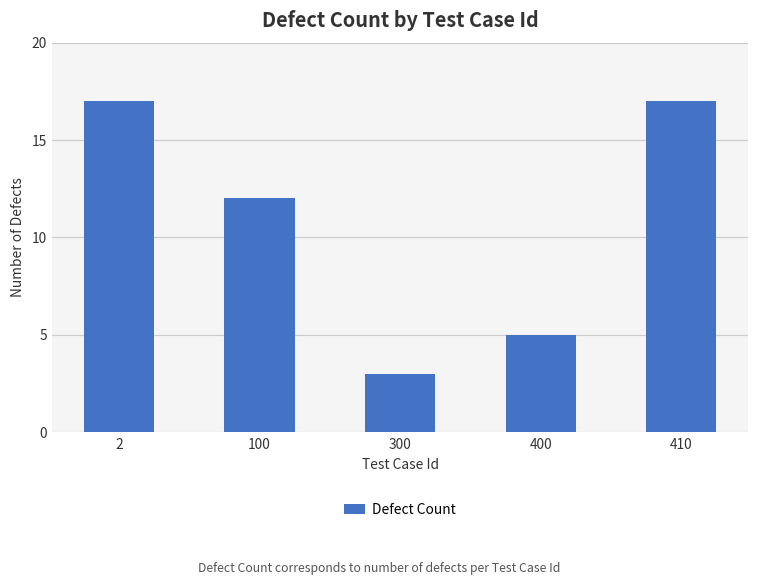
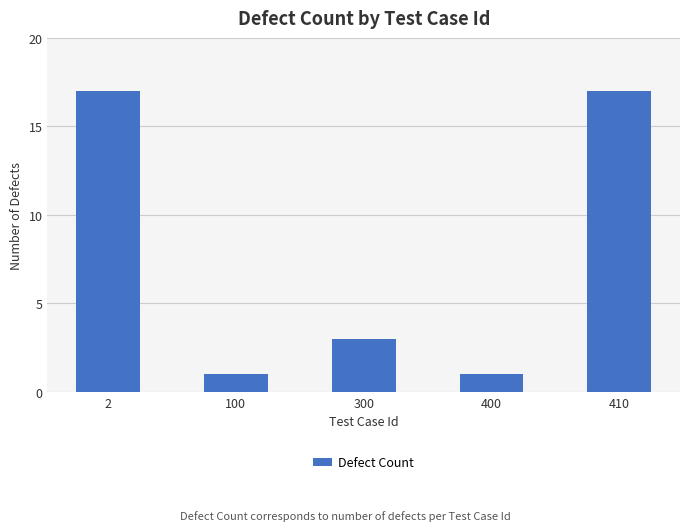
  {
    "2": 17,
-   "100": 12,
+   "100": 1,
    "300": 3,
-   "400": 5,
+   "400": 1,
    "410": 17
  }
